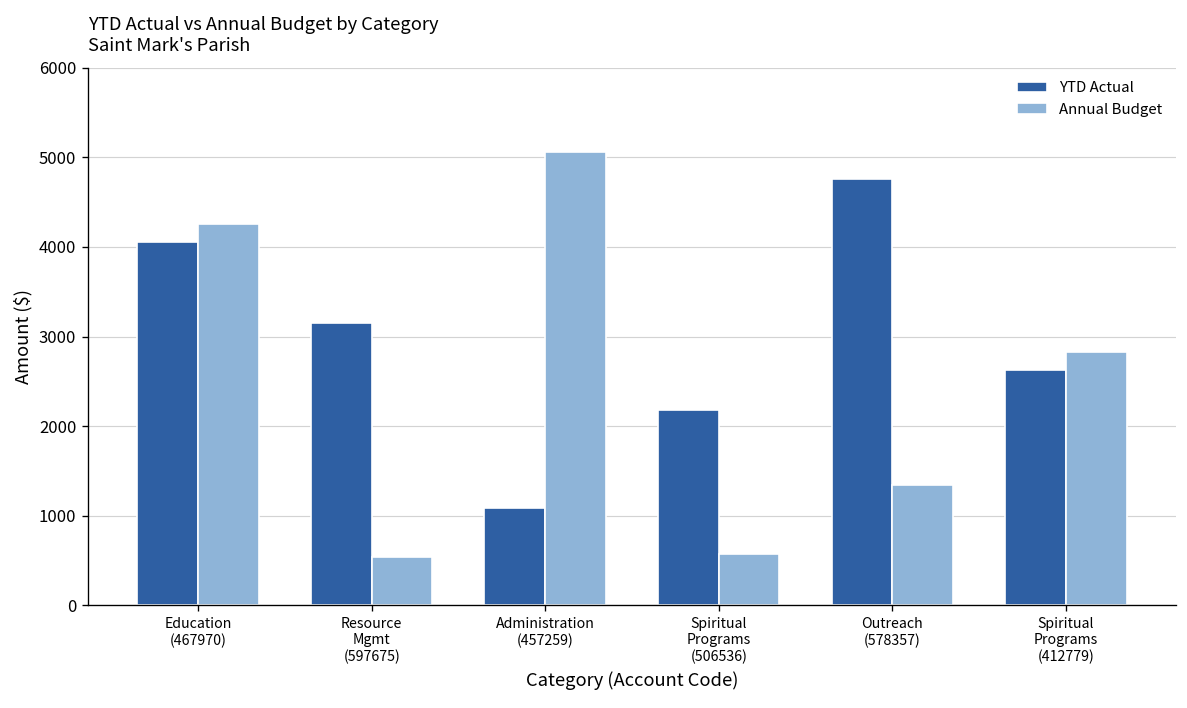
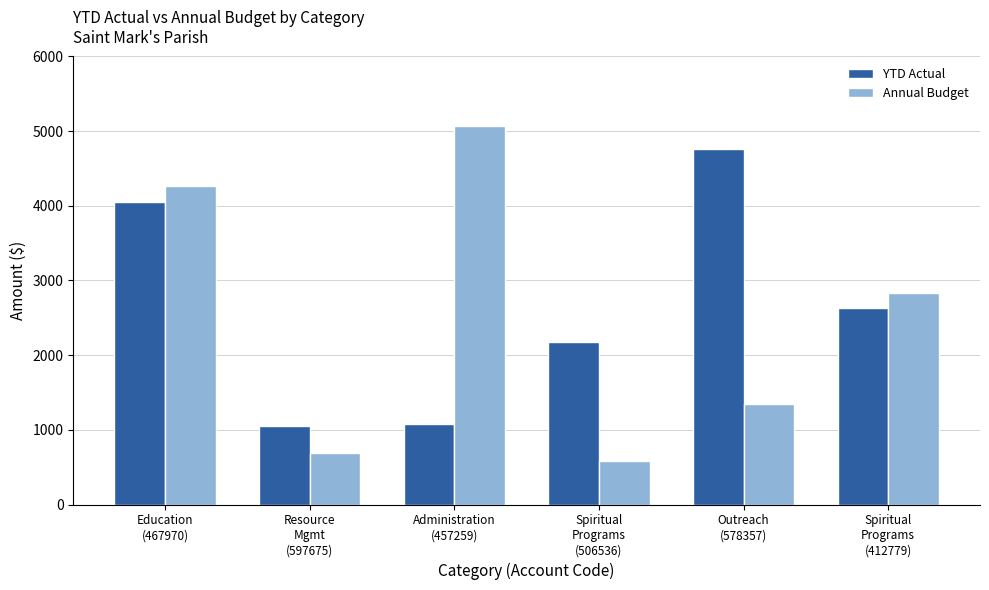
  {
    "YTD Actual": {
      "Education (467970)": 4100,
-     "Resource Mgmt (597675)": 3200,
+     "Resource Mgmt (597675)": 1100,
      "Administration (457259)": 1100,
      "Spiritual Programs (506536)": 2200,
      "Outreach (578357)": 4800,
      "Spiritual Programs (412779)": 2600
    },
    "Annual Budget": {
      "Education (467970)": 4300,
-     "Resource Mgmt (597675)": 500,
+     "Resource Mgmt (597675)": 700,
      "Administration (457259)": 5100,
      "Spiritual Programs (506536)": 600,
      "Outreach (578357)": 1300,
      "Spiritual Programs (412779)": 2800
    }
  }
